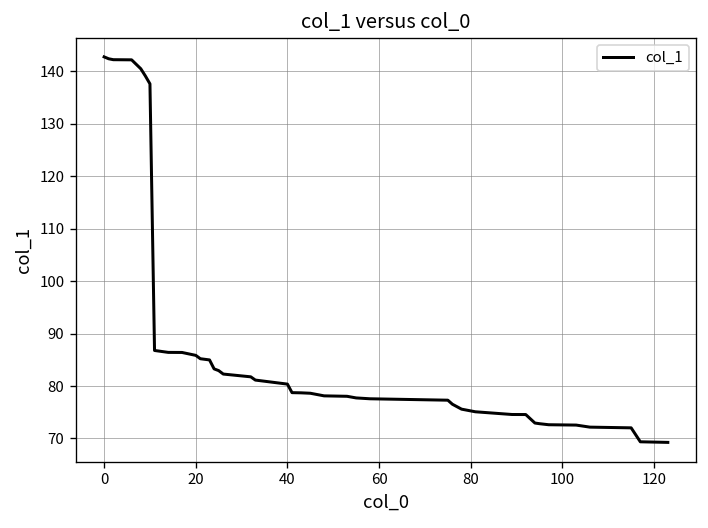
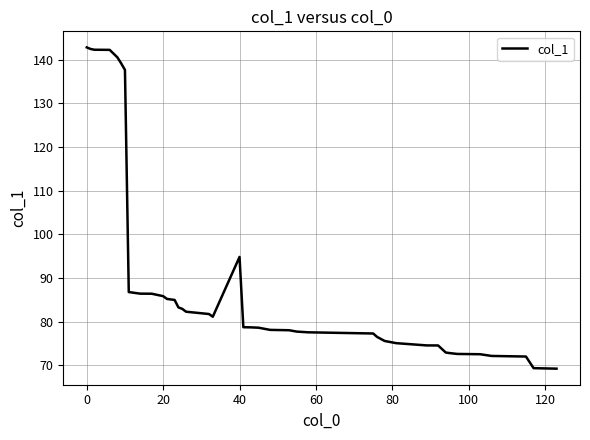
  {
    "0": 143,
    "20": 86,
-   "40": 80
+   "40": 95
  }
